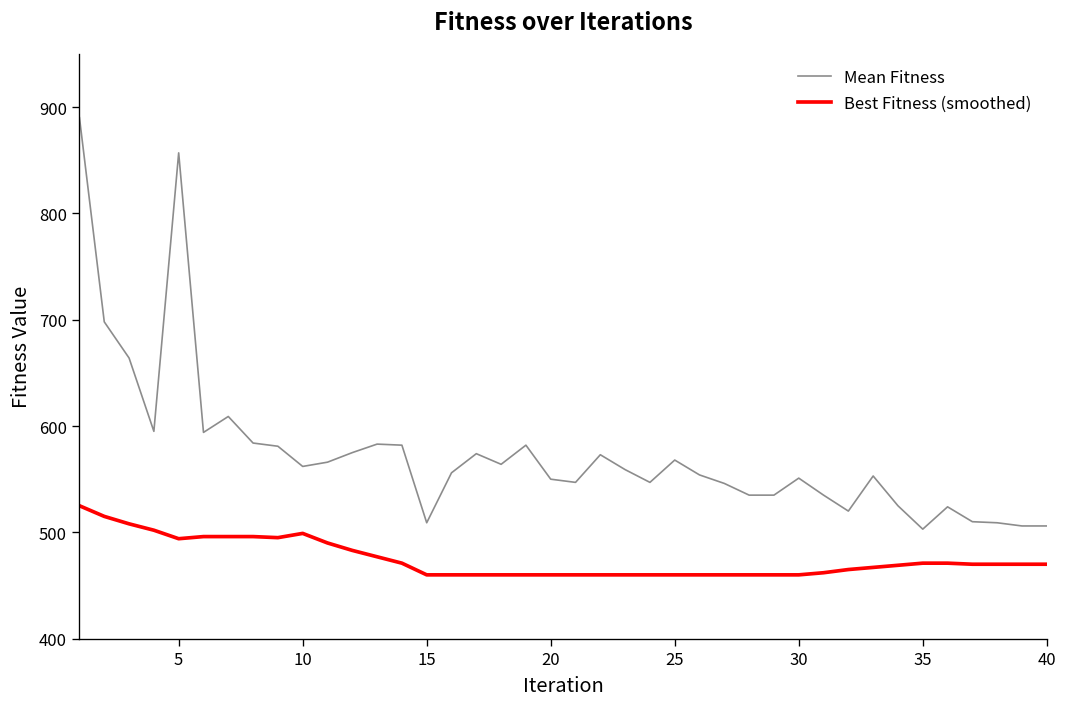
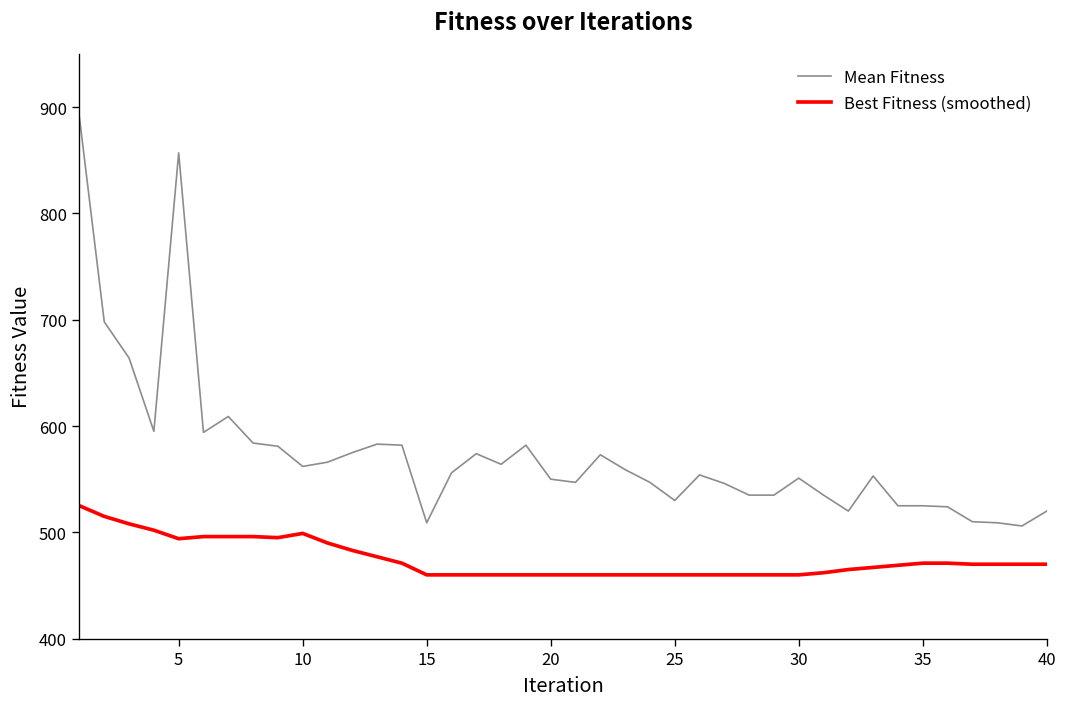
  {
    "Mean Fitness": {
      "5": 860,
      "10": 560,
      "15": 510,
      "20": 550,
-     "25": 570,
+     "25": 530,
      "30": 550,
-     "35": 500,
-     "40": 510
+     "35": 530,
+     "40": 520
    },
    "Best Fitness (smoothed)": {
      "5": 490,
      "10": 500,
      "15": 460,
      "20": 460,
      "25": 460,
      "30": 460,
      "35": 470,
      "40": 470
    }
  }
